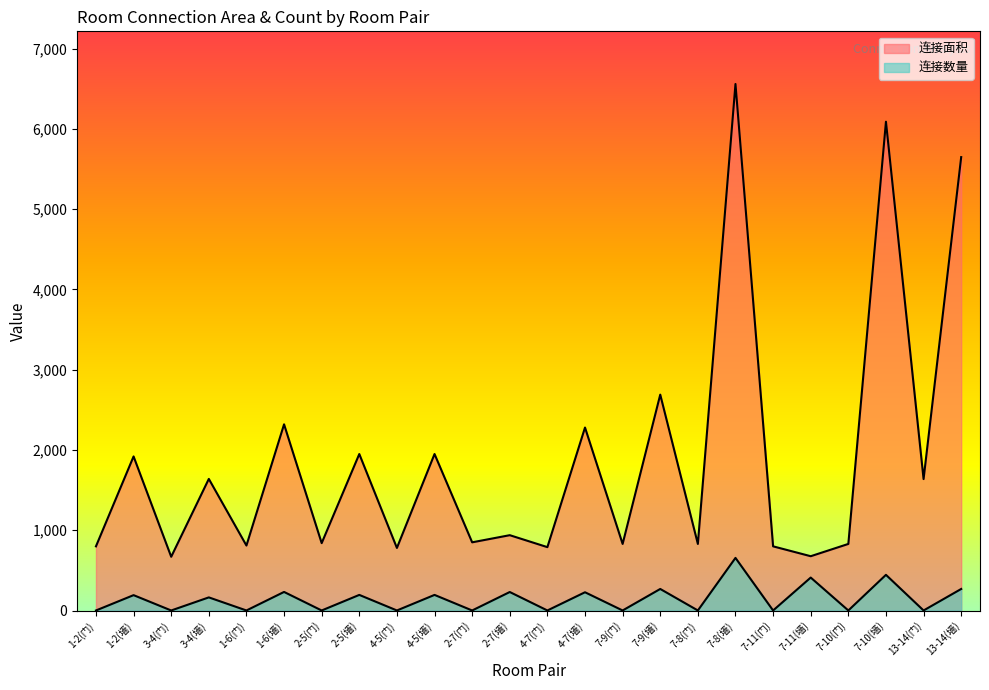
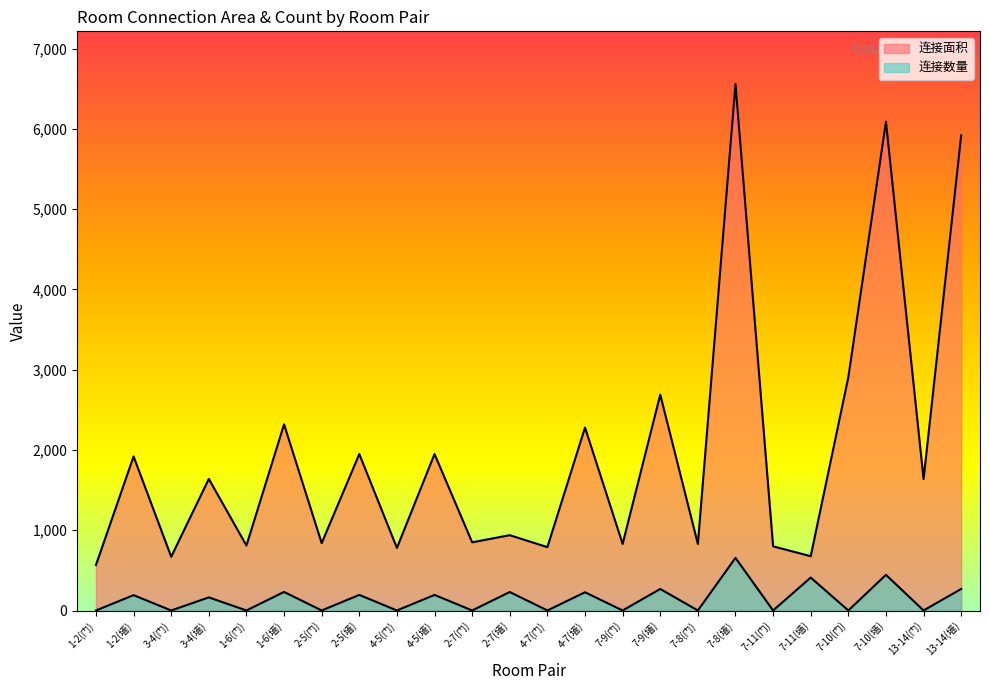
  {
    "连接面积": {
-     "1-2(门)": "800",
+     "1-2(门)": "600",
      "1-2(墙)": "1,900",
      "3-4(门)": "700",
      "3-4(墙)": "1,600",
      "1-6(门)": "800",
      "1-6(墙)": "2,300",
      "2-5(门)": "800",
      "2-5(墙)": "2,000",
      "4-5(门)": "800",
      "4-5(墙)": "2,000",
      "2-7(门)": "900",
      "2-7(墙)": "900",
      "4-7(门)": "800",
      "4-7(墙)": "2,300",
      "7-9(门)": "800",
      "7-9(墙)": "2,700",
      "7-8(门)": "800",
      "7-8(墙)": "6,600",
      "7-11(门)": "800",
      "7-11(墙)": "700",
-     "7-10(门)": "800",
+     "7-10(门)": "2,900",
      "7-10(墙)": "6,100",
      "13-14(门)": "1,600",
-     "13-14(墙)": "5,600"
+     "13-14(墙)": "5,900"
    },
    "连接数量": {
      "1-2(门)": "0",
      "1-2(墙)": "200",
      "3-4(门)": "0",
      "3-4(墙)": "200",
      "1-6(门)": "0",
      "1-6(墙)": "200",
      "2-5(门)": "0",
      "2-5(墙)": "200",
      "4-5(门)": "0",
      "4-5(墙)": "200",
      "2-7(门)": "0",
      "2-7(墙)": "200",
      "4-7(门)": "0",
      "4-7(墙)": "200",
      "7-9(门)": "0",
      "7-9(墙)": "300",
      "7-8(门)": "0",
      "7-8(墙)": "700",
      "7-11(门)": "0",
      "7-11(墙)": "400",
      "7-10(门)": "0",
      "7-10(墙)": "400",
      "13-14(门)": "0",
      "13-14(墙)": "300"
    }
  }
